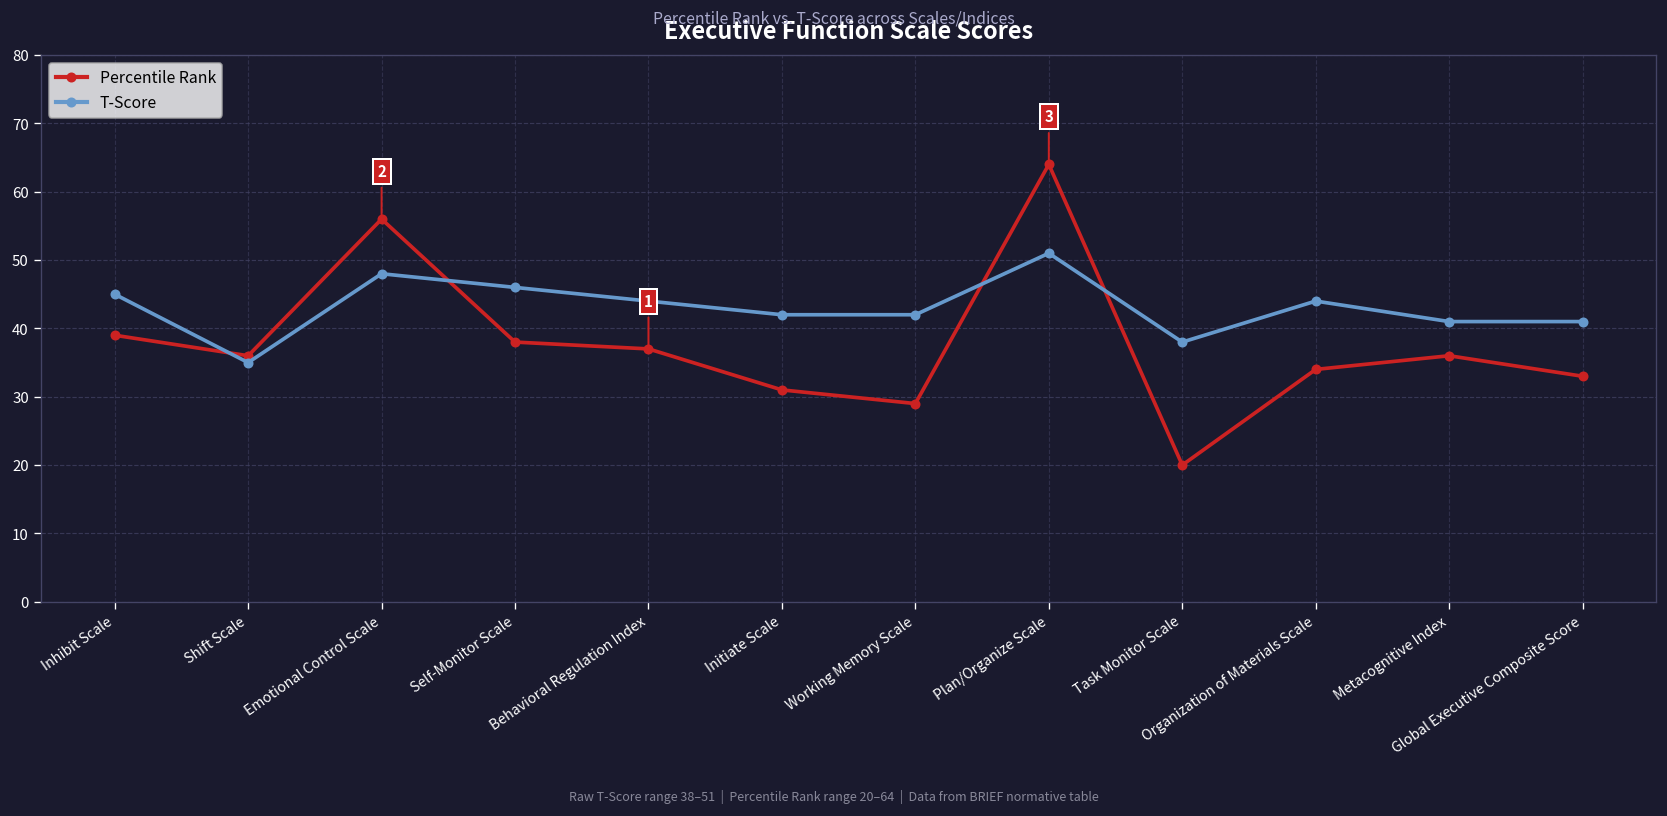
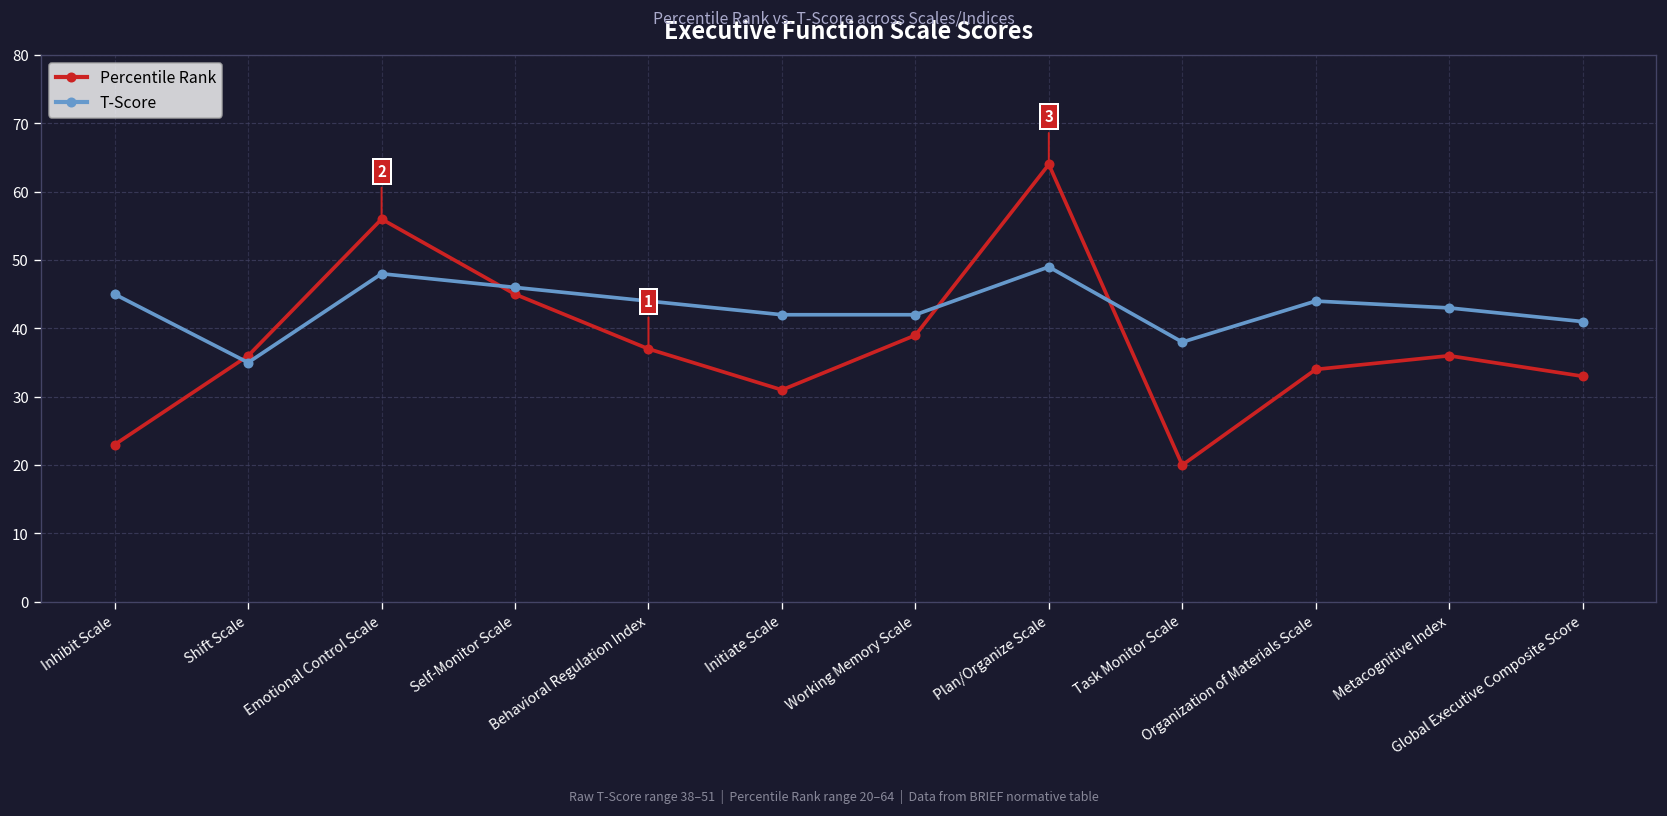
  {
    "Percentile Rank": {
-     "Inhibit Scale": 39,
+     "Inhibit Scale": 23,
      "Shift Scale": 36,
-     "Self-Monitor Scale": 38,
+     "Self-Monitor Scale": 45,
      "Behavioral Regulation Index": 37,
      "Initiate Scale": 31,
-     "Working Memory Scale": 29,
+     "Working Memory Scale": 39,
      "Task Monitor Scale": 20,
      "Organization of Materials Scale": 34,
      "Metacognitive Index": 36,
      "Global Executive Composite Score": 33
    },
    "T-Score": {
      "Inhibit Scale": 45,
      "Shift Scale": 35,
      "Emotional Control Scale": 48,
      "Self-Monitor Scale": 46,
      "Initiate Scale": 42,
      "Working Memory Scale": 42,
-     "Plan/Organize Scale": 51,
+     "Plan/Organize Scale": 49,
      "Task Monitor Scale": 38,
      "Organization of Materials Scale": 44,
-     "Metacognitive Index": 41,
+     "Metacognitive Index": 43,
      "Global Executive Composite Score": 41
    }
  }
